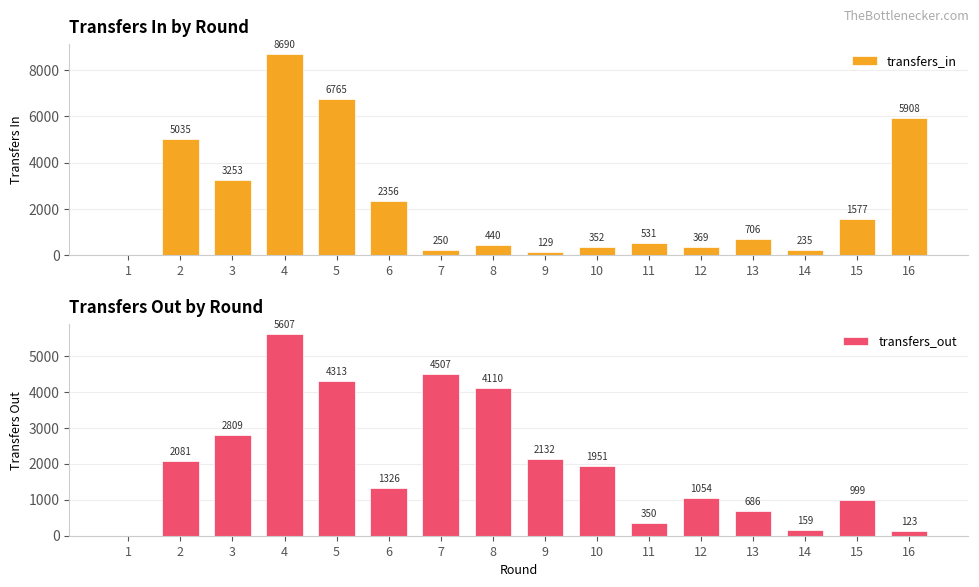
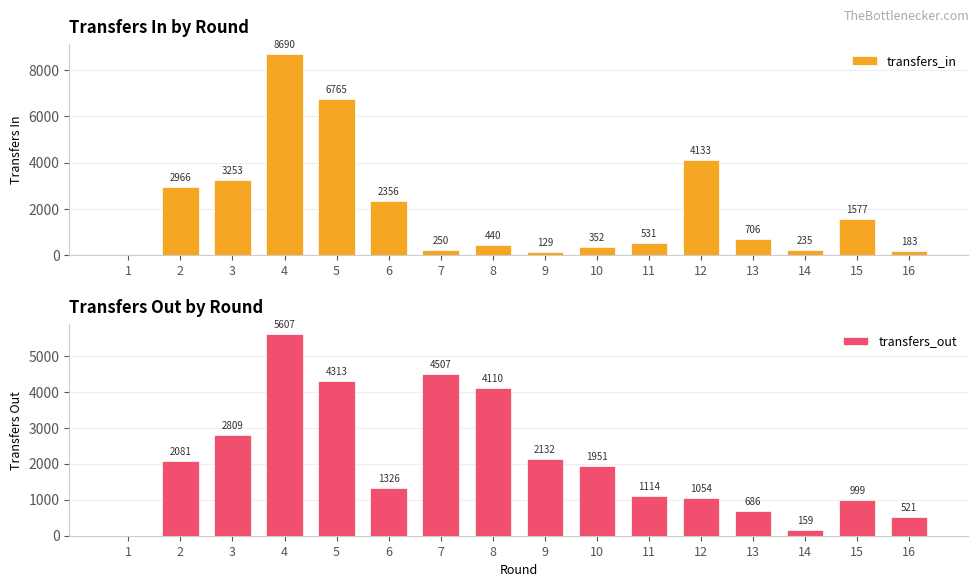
  {
    "Transfers In by Round": {
-     "2": 5035,
+     "2": 2966,
      "3": 3253,
      "4": 8690,
      "5": 6765,
      "6": 2356,
      "7": 250,
      "8": 440,
      "9": 129,
      "10": 352,
      "11": 531,
-     "12": 369,
+     "12": 4133,
      "13": 706,
      "14": 235,
      "15": 1577,
-     "16": 5908
+     "16": 183
    },
    "Transfers Out by Round": {
      "2": 2081,
      "3": 2809,
      "4": 5607,
      "5": 4313,
      "6": 1326,
      "7": 4507,
      "8": 4110,
      "9": 2132,
      "10": 1951,
-     "11": 350,
+     "11": 1114,
      "12": 1054,
      "13": 686,
      "14": 159,
      "15": 999,
-     "16": 123
+     "16": 521
    }
  }
